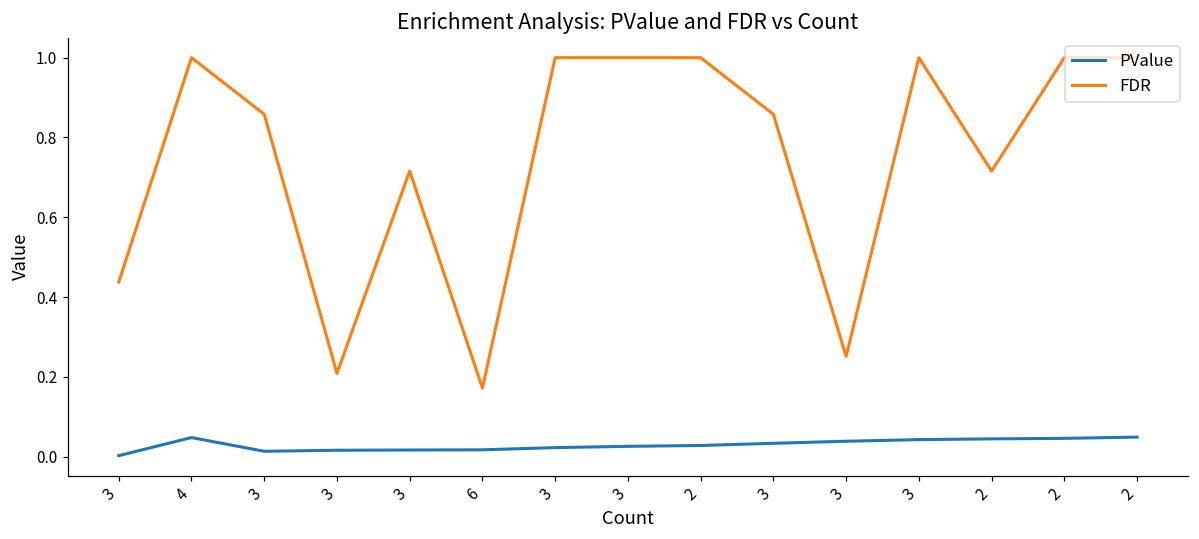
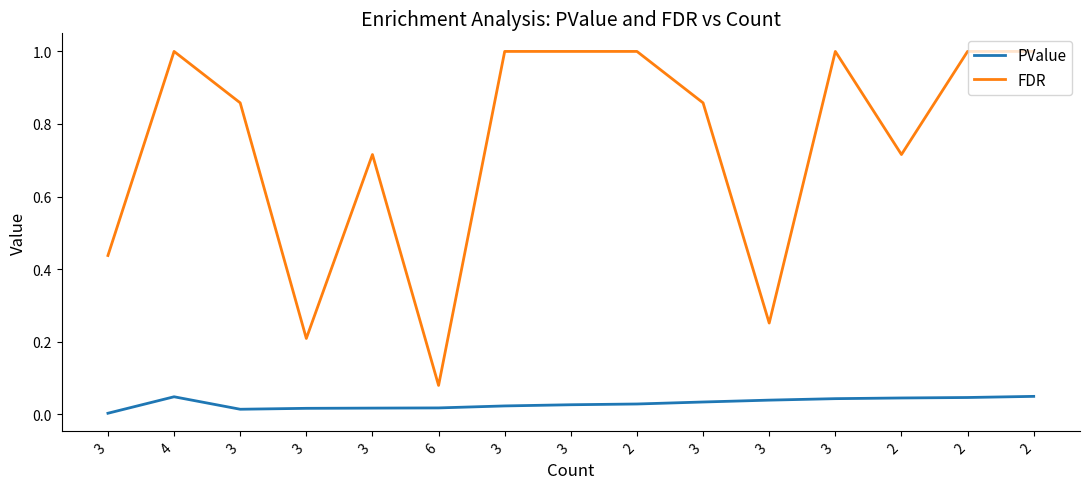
  {
    "PValue": {
      "4": 0.05,
      "6": 0.02
    },
    "FDR": {
      "4": 1.00,
-     "6": 0.17
+     "6": 0.08
    }
  }
